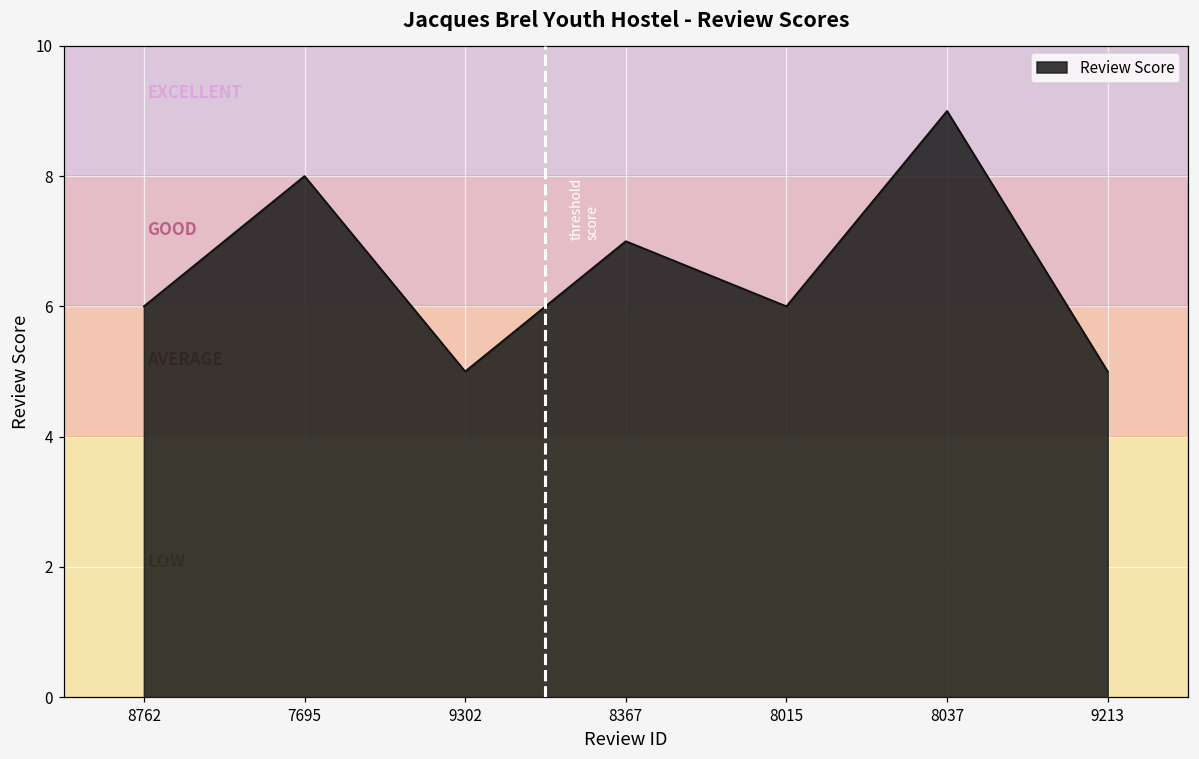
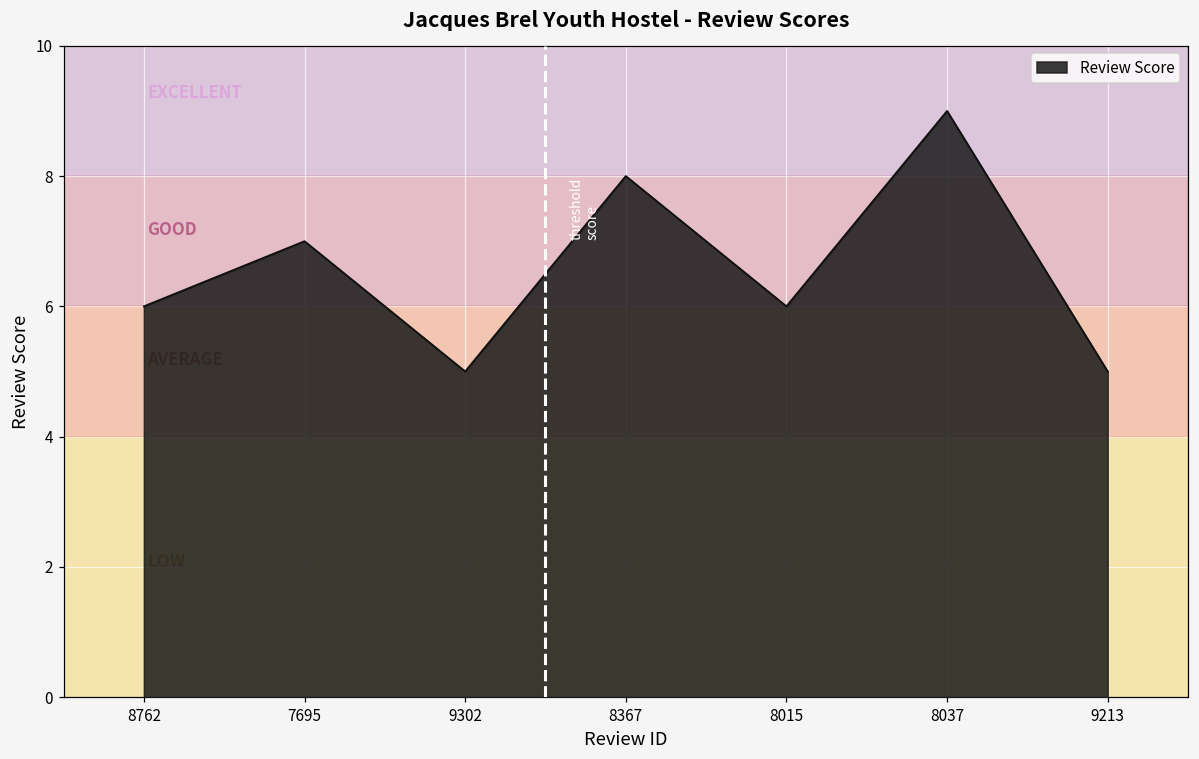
  {
    "8762": 6,
-   "7695": 8,
+   "7695": 7,
    "9302": 5,
-   "8367": 7,
+   "8367": 8,
    "8015": 6,
    "8037": 9,
    "9213": 5
  }
